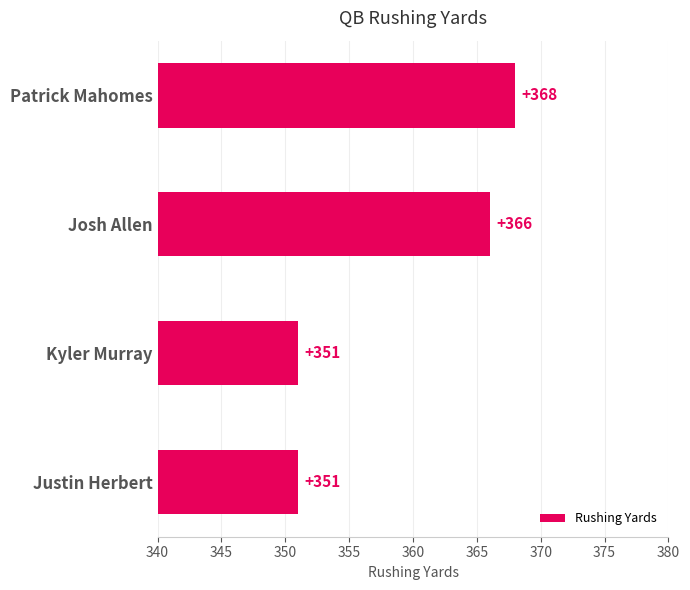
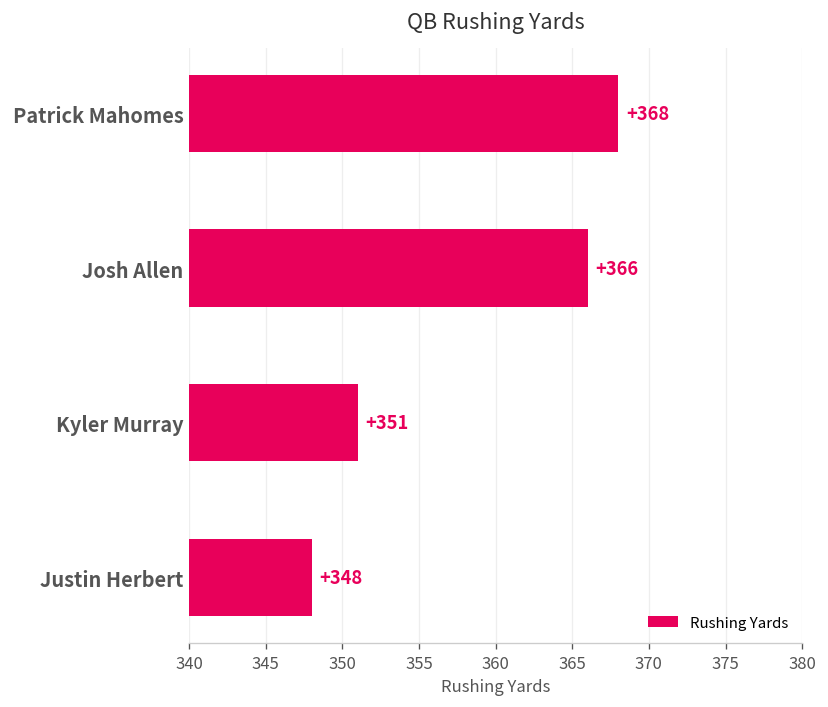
  {
    "Patrick Mahomes": "+368",
    "Josh Allen": "+366",
    "Kyler Murray": "+351",
-   "Justin Herbert": "+351"
+   "Justin Herbert": "+348"
  }
